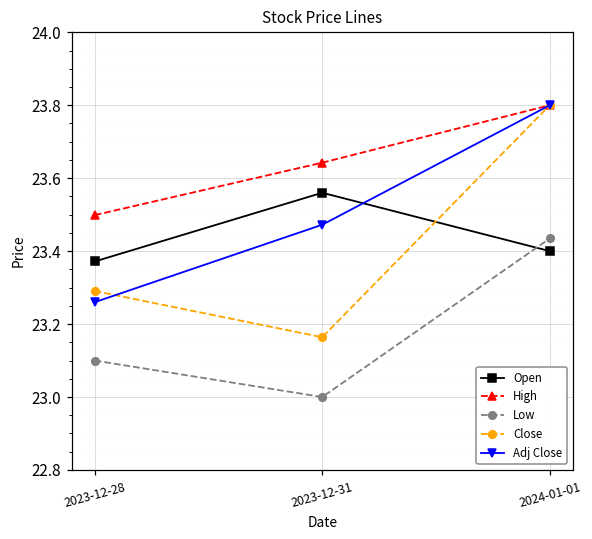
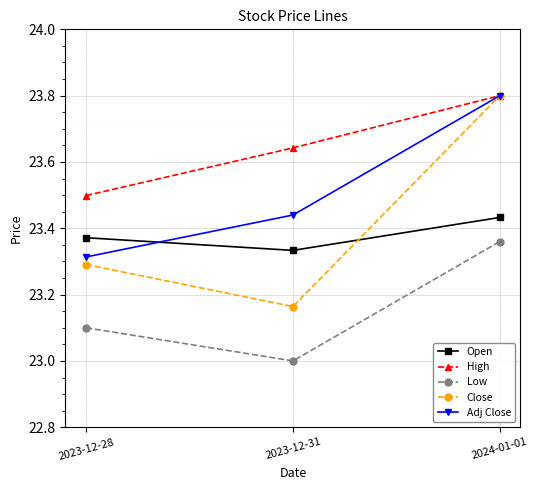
  {
    "Open": {
      "2023-12-28": 23.37,
-     "2023-12-31": 23.56,
-     "2024-01-01": 23.40
+     "2023-12-31": 23.33,
+     "2024-01-01": 23.43
    },
    "High": {
      "2023-12-28": 23.50,
      "2023-12-31": 23.64
    },
    "Low": {
      "2023-12-28": 23.10,
      "2023-12-31": 23.00,
-     "2024-01-01": 23.43
+     "2024-01-01": 23.36
    },
    "Close": {
      "2023-12-28": 23.29,
      "2023-12-31": 23.16
    },
    "Adj Close": {
-     "2023-12-28": 23.26,
-     "2023-12-31": 23.47
+     "2023-12-28": 23.31,
+     "2023-12-31": 23.44
    }
  }
